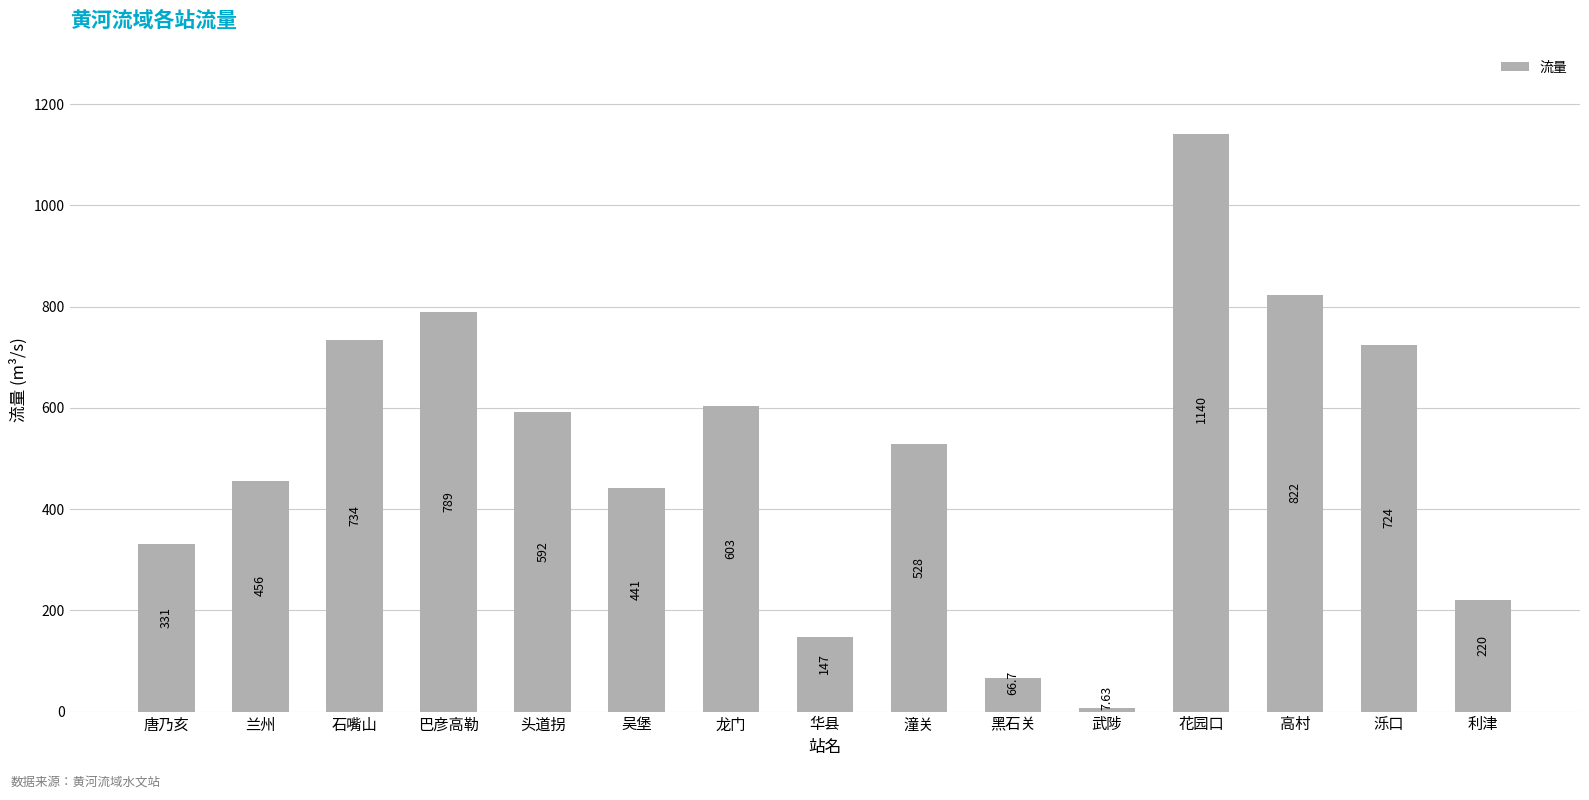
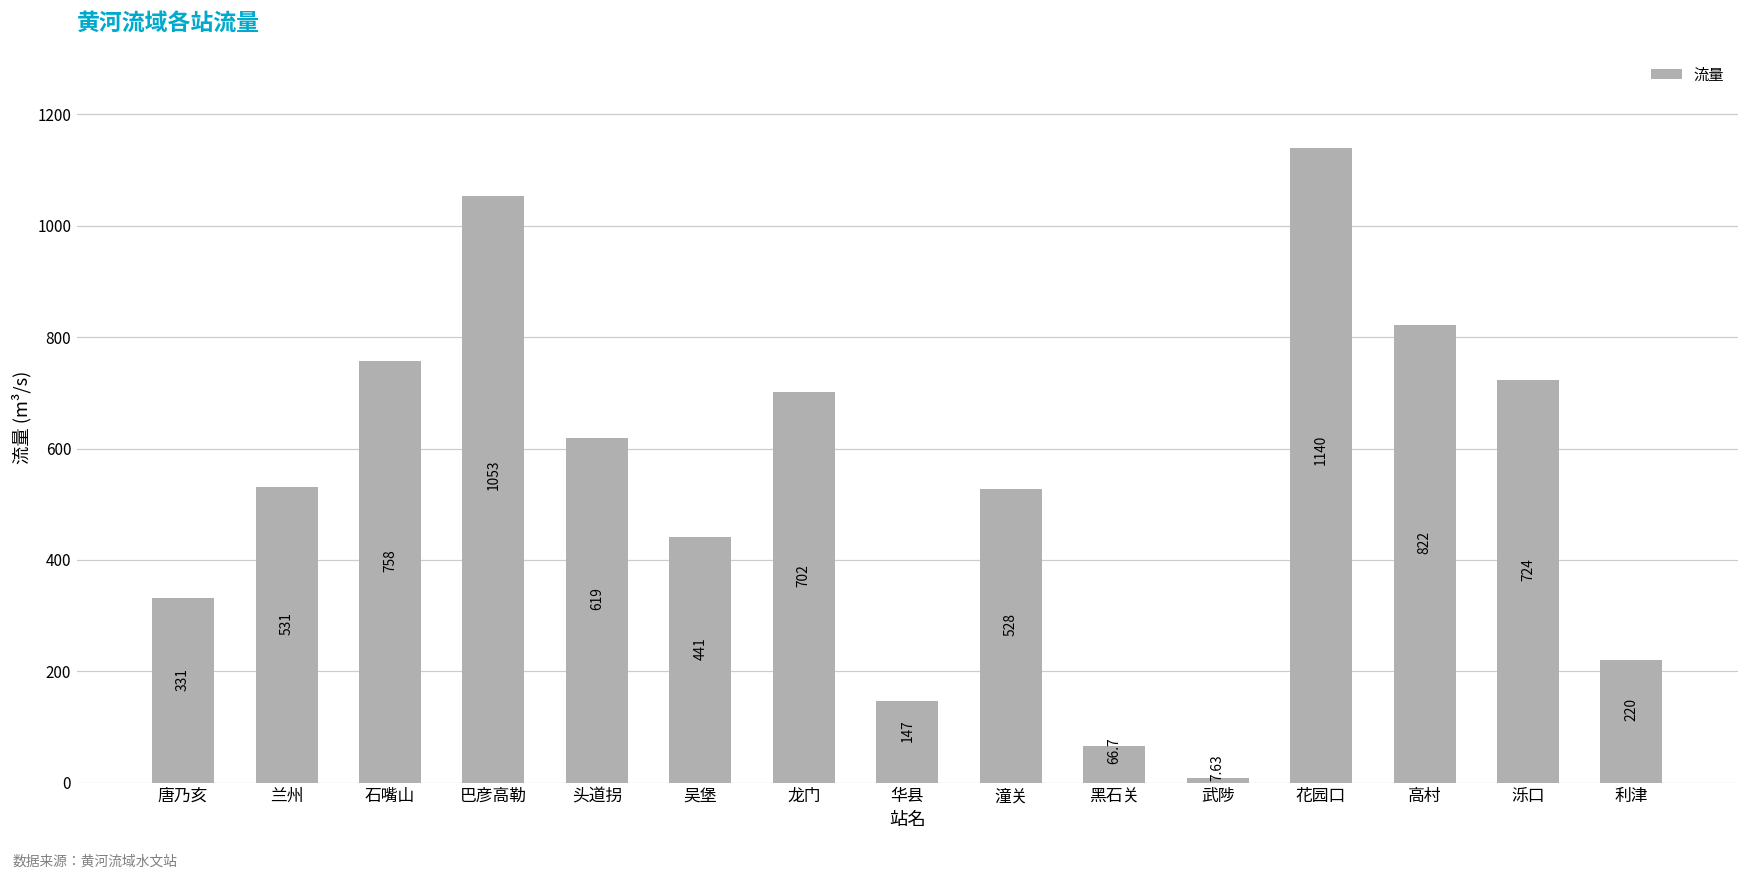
  {
    "唐乃亥": 331,
-   "兰州": 456,
-   "石嘴山": 734,
-   "巴彦高勒": 789,
-   "头道拐": 592,
+   "兰州": 531,
+   "石嘴山": 758,
+   "巴彦高勒": 1053,
+   "头道拐": 619,
    "吴堡": 441,
-   "龙门": 603,
+   "龙门": 702,
    "华县": 147,
    "潼关": 528,
    "黑石关": 66.7,
    "武陟": 7.63,
    "花园口": 1140,
    "高村": 822,
    "泺口": 724,
    "利津": 220
  }
